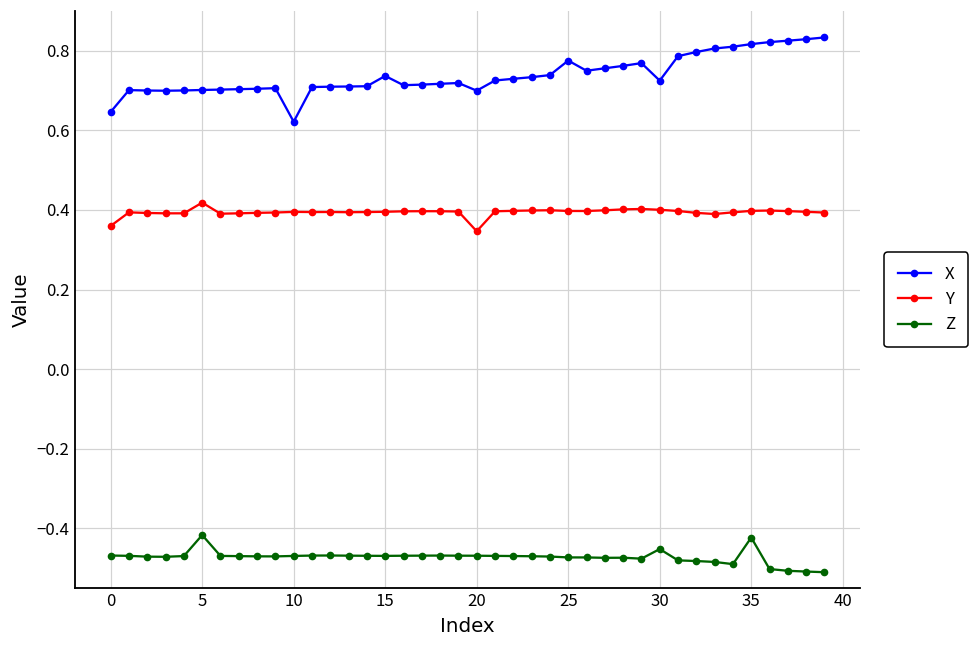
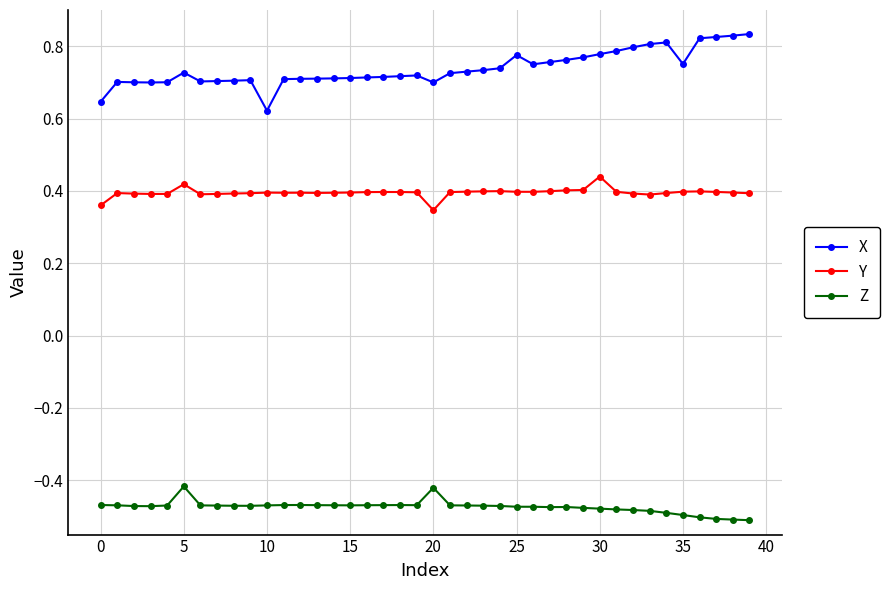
  {
    "X": {
      "0": 0.65,
-     "5": 0.70,
+     "5": 0.73,
      "10": 0.62,
-     "15": 0.74,
+     "15": 0.71,
      "20": 0.70,
      "25": 0.78,
-     "30": 0.73,
-     "35": 0.82
+     "30": 0.78,
+     "35": 0.75
    },
    "Y": {
      "0": 0.36,
      "5": 0.42,
      "10": 0.40,
      "15": 0.40,
      "20": 0.35,
      "25": 0.40,
-     "30": 0.40,
+     "30": 0.44,
      "35": 0.40
    },
    "Z": {
      "0": -0.47,
      "5": -0.42,
      "10": -0.47,
      "15": -0.47,
-     "20": -0.47,
+     "20": -0.42,
      "25": -0.47,
-     "30": -0.45,
-     "35": -0.42
+     "30": -0.48,
+     "35": -0.50
    }
  }
